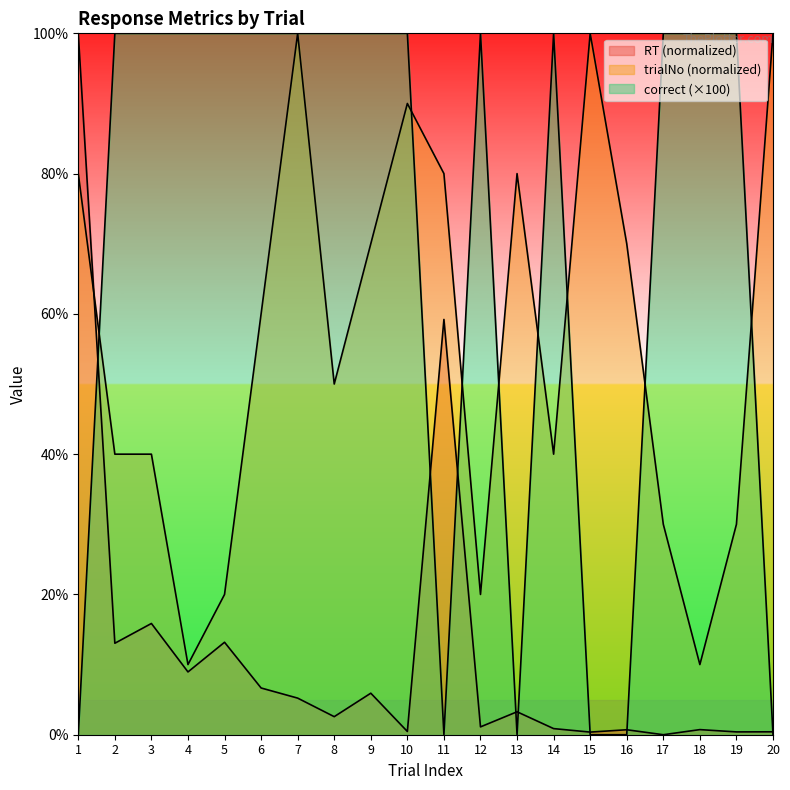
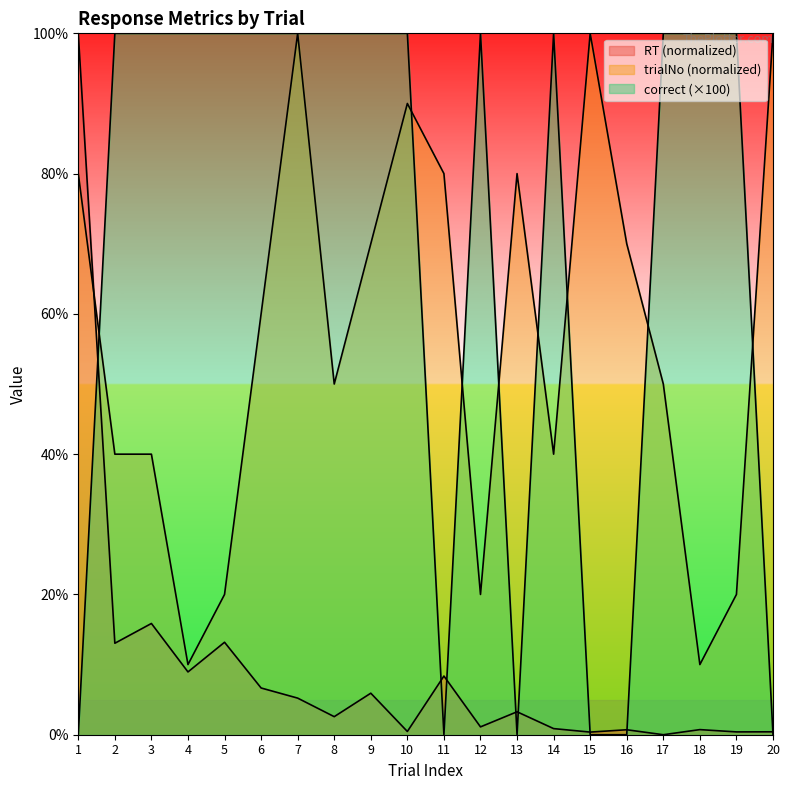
  {
    "RT (normalized)": {
      "1": "100%",
      "2": "13%",
      "3": "16%",
      "4": "9%",
      "5": "13%",
      "6": "7%",
      "7": "5%",
      "9": "6%",
-     "11": "59%"
+     "11": "8%"
    },
    "trialNo (normalized)": {
      "1": "80%",
      "2": "40%",
      "3": "40%",
      "4": "10%",
      "5": "20%",
      "6": "60%",
      "8": "50%",
      "9": "70%",
      "10": "90%",
      "11": "80%",
      "12": "20%",
      "13": "80%",
      "14": "40%",
      "15": "100%",
      "16": "70%",
-     "17": "30%",
+     "17": "50%",
      "18": "10%",
-     "19": "30%",
+     "19": "20%",
      "20": "100%"
    },
    "correct (×100)": {
      "2": "100%",
      "3": "100%",
      "4": "100%",
      "5": "100%",
      "6": "100%",
      "8": "100%",
      "9": "100%",
      "10": "100%",
      "12": "100%",
      "14": "100%",
      "17": "100%",
      "18": "100%",
      "19": "100%"
    }
  }
